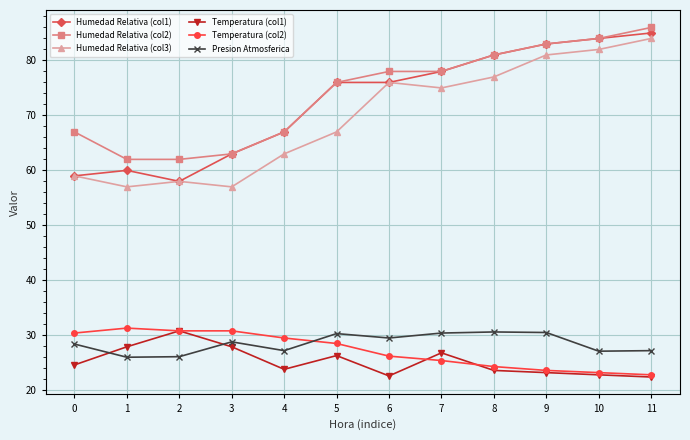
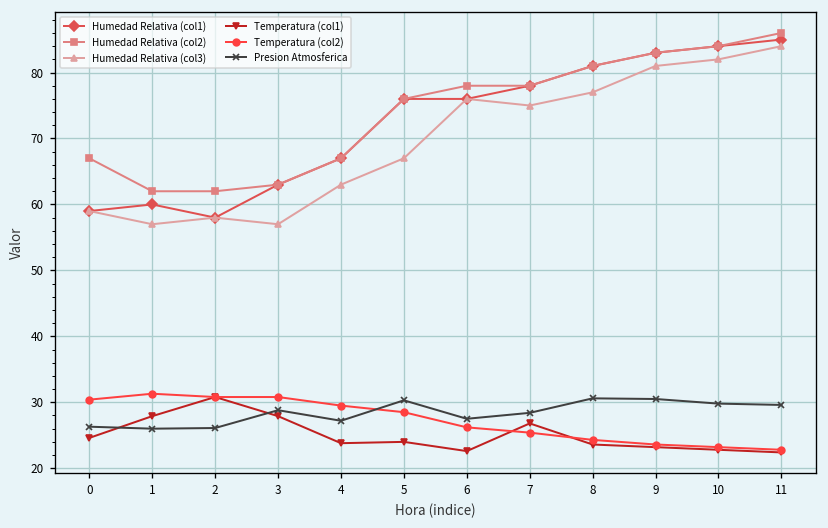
  {
    "Temperatura (col1)": {
      "0": 25,
      "1": 28,
      "3": 28,
      "4": 24,
-     "5": 26,
+     "5": 24,
      "6": 23,
      "7": 27,
      "8": 24
    },
    "Presion Atmosferica": {
-     "0": 28,
+     "0": 26,
      "1": 26,
      "2": 26,
      "3": 29,
      "4": 27,
      "5": 30,
-     "6": 30,
-     "7": 30,
+     "6": 28,
+     "7": 28,
      "8": 31,
      "9": 31,
-     "10": 27,
-     "11": 27
+     "10": 30,
+     "11": 30
    }
  }
